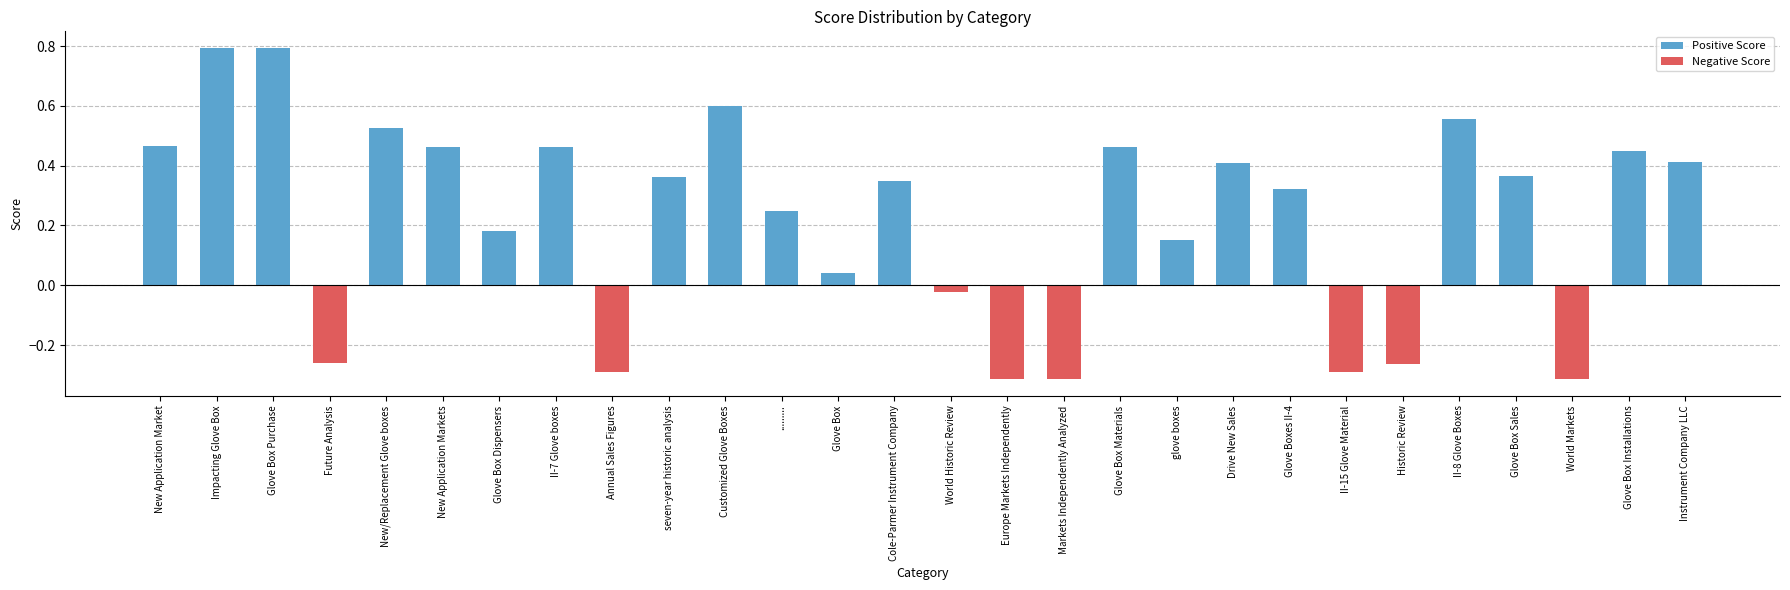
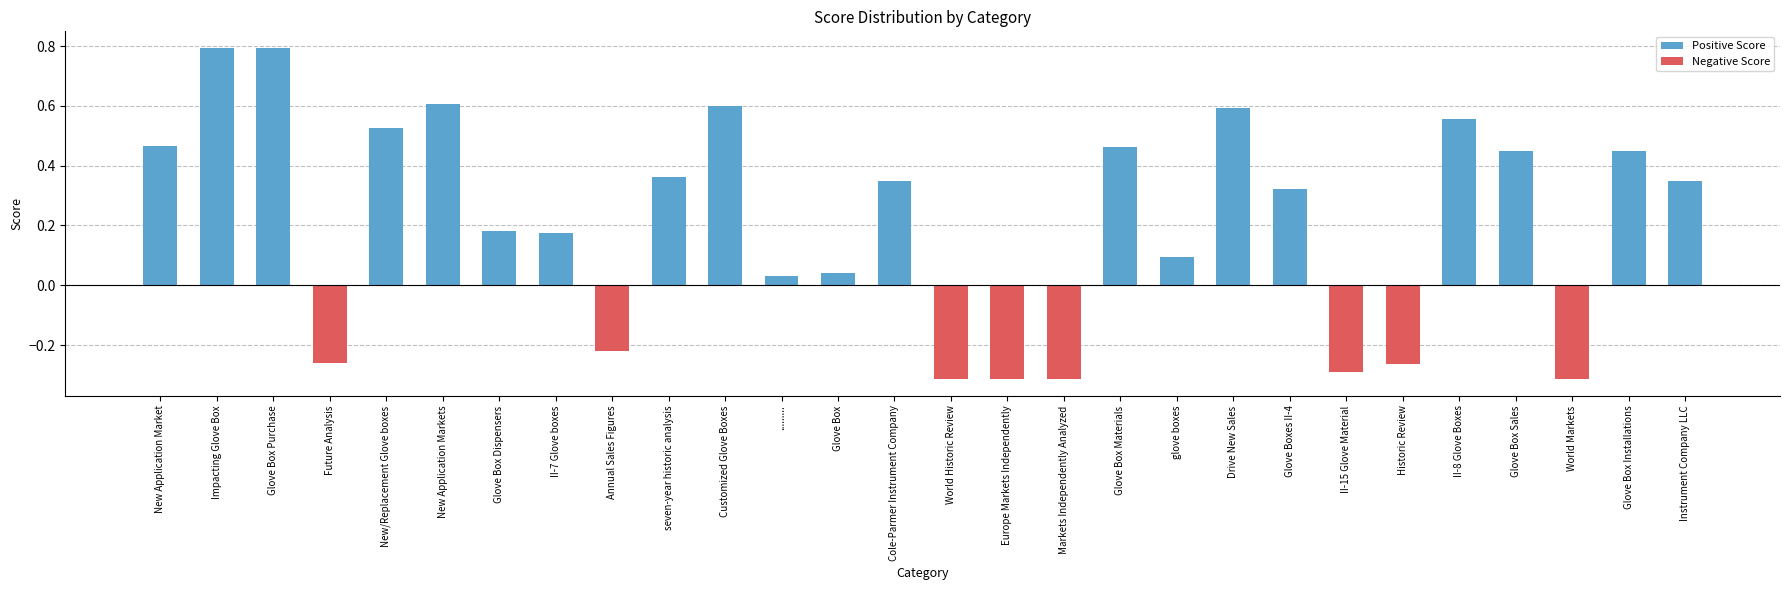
  {
    "Positive Score": {
      "New Application Market": 0.46,
      "Impacting Glove Box": 0.79,
      "Glove Box Purchase": 0.79,
      "Future Analysis": 0.00,
      "New/Replacement Glove boxes": 0.53,
-     "New Application Markets": 0.46,
+     "New Application Markets": 0.61,
      "Glove Box Dispensers": 0.18,
-     "II-7 Glove boxes": 0.46,
+     "II-7 Glove boxes": 0.18,
      "Annual Sales Figures": 0.00,
      "seven-year historic analysis": 0.36,
      "Customized Glove Boxes": 0.60,
-     ".........": 0.25,
+     ".........": 0.03,
      "Glove Box": 0.04,
      "Cole-Parmer Instrument Company": 0.35,
      "World Historic Review": 0.00,
      "Europe Markets Independently": 0.00,
      "Markets Independently Analyzed": 0.00,
      "Glove Box Materials": 0.46,
-     "glove boxes": 0.15,
-     "Drive New Sales": 0.41,
+     "glove boxes": 0.10,
+     "Drive New Sales": 0.59,
      "Glove Boxes II-4": 0.32,
      "II-15 Glove Material": 0.00,
      "Historic Review": 0.00,
      "II-8 Glove Boxes": 0.56,
-     "Glove Box Sales": 0.37,
+     "Glove Box Sales": 0.45,
      "World Markets": 0.00,
      "Glove Box Installations": 0.45,
-     "Instrument Company LLC": 0.41
+     "Instrument Company LLC": 0.35
    },
    "Negative Score": {
      "New Application Market": 0.00,
      "Impacting Glove Box": 0.00,
      "Glove Box Purchase": 0.00,
      "Future Analysis": -0.26,
      "New/Replacement Glove boxes": 0.00,
      "New Application Markets": 0.00,
      "Glove Box Dispensers": 0.00,
      "II-7 Glove boxes": 0.00,
-     "Annual Sales Figures": -0.29,
+     "Annual Sales Figures": -0.22,
      "seven-year historic analysis": 0.00,
      "Customized Glove Boxes": 0.00,
      ".........": 0.00,
      "Glove Box": 0.00,
      "Cole-Parmer Instrument Company": 0.00,
-     "World Historic Review": -0.02,
+     "World Historic Review": -0.31,
      "Europe Markets Independently": -0.31,
      "Markets Independently Analyzed": -0.31,
      "Glove Box Materials": 0.00,
      "glove boxes": 0.00,
      "Drive New Sales": 0.00,
      "Glove Boxes II-4": 0.00,
      "II-15 Glove Material": -0.29,
      "Historic Review": -0.26,
      "II-8 Glove Boxes": 0.00,
      "Glove Box Sales": 0.00,
      "World Markets": -0.31,
      "Glove Box Installations": 0.00,
      "Instrument Company LLC": 0.00
    }
  }
